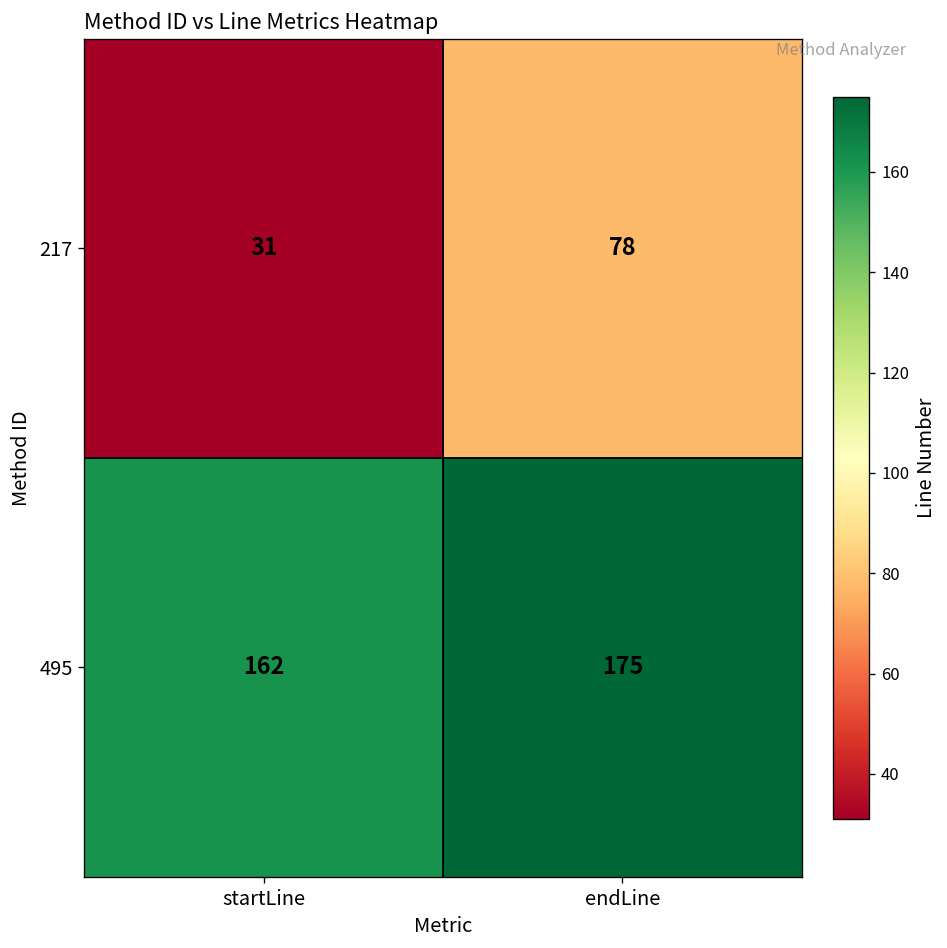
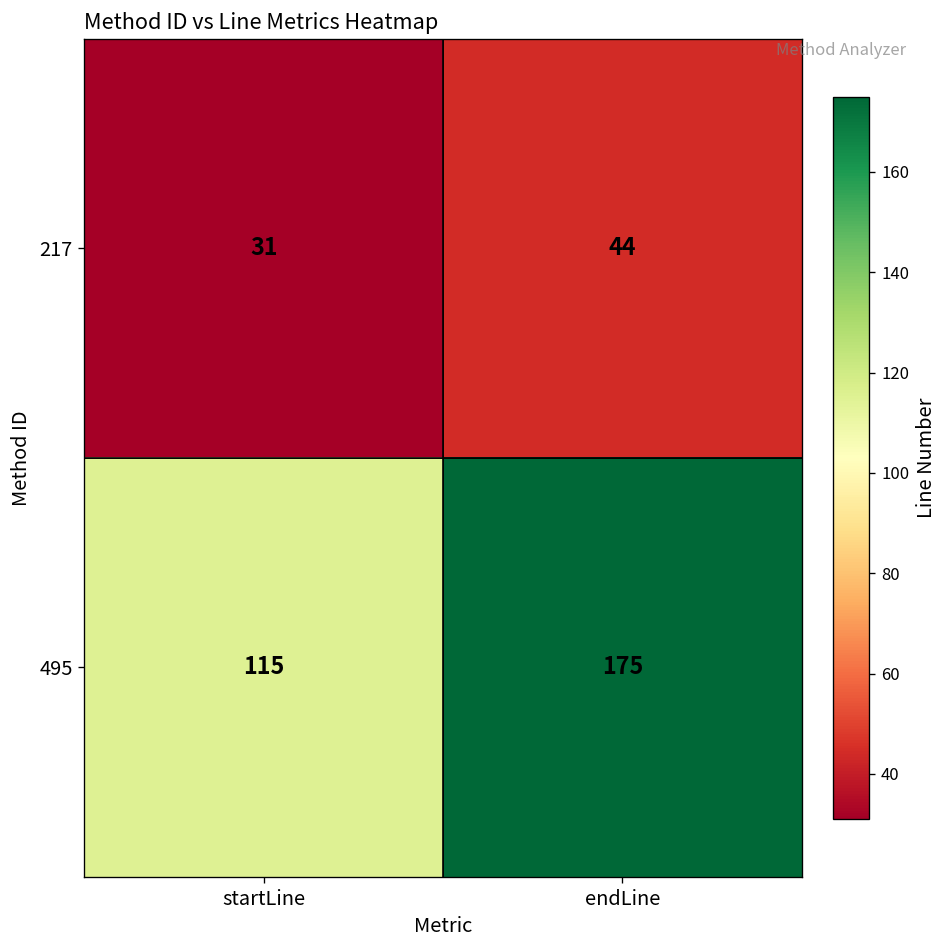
  {
    "217": {
      "startLine": 31,
-     "endLine": 78
+     "endLine": 44
    },
    "495": {
-     "startLine": 162,
+     "startLine": 115,
      "endLine": 175
    }
  }
